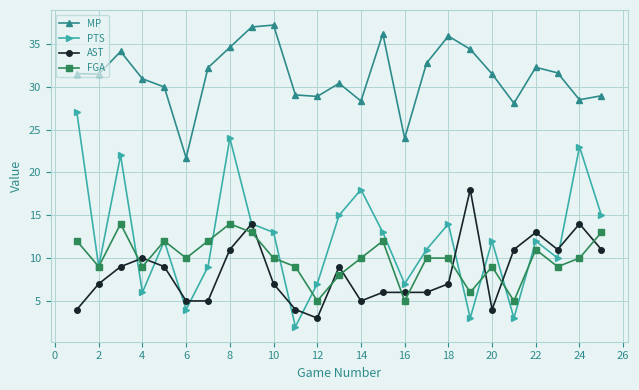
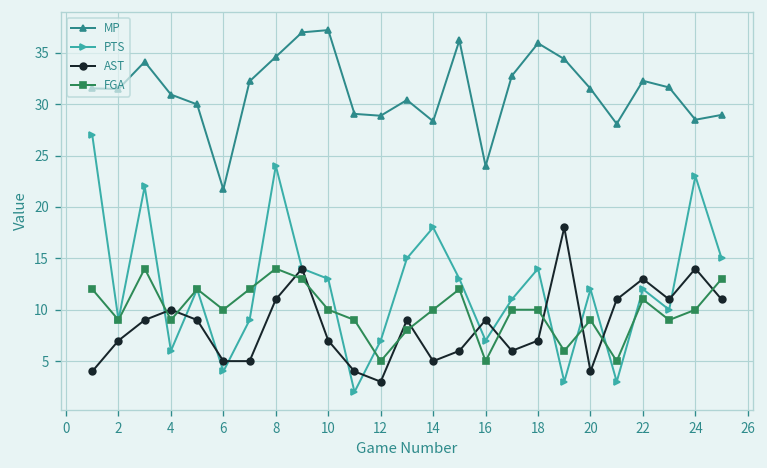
  {
    "AST": {
      "2": 7,
      "4": 10,
      "6": 5,
      "8": 11,
      "10": 7,
      "12": 3,
      "14": 5,
-     "16": 6,
+     "16": 9,
      "18": 7,
      "20": 4,
      "22": 13,
      "24": 14
    }
  }
